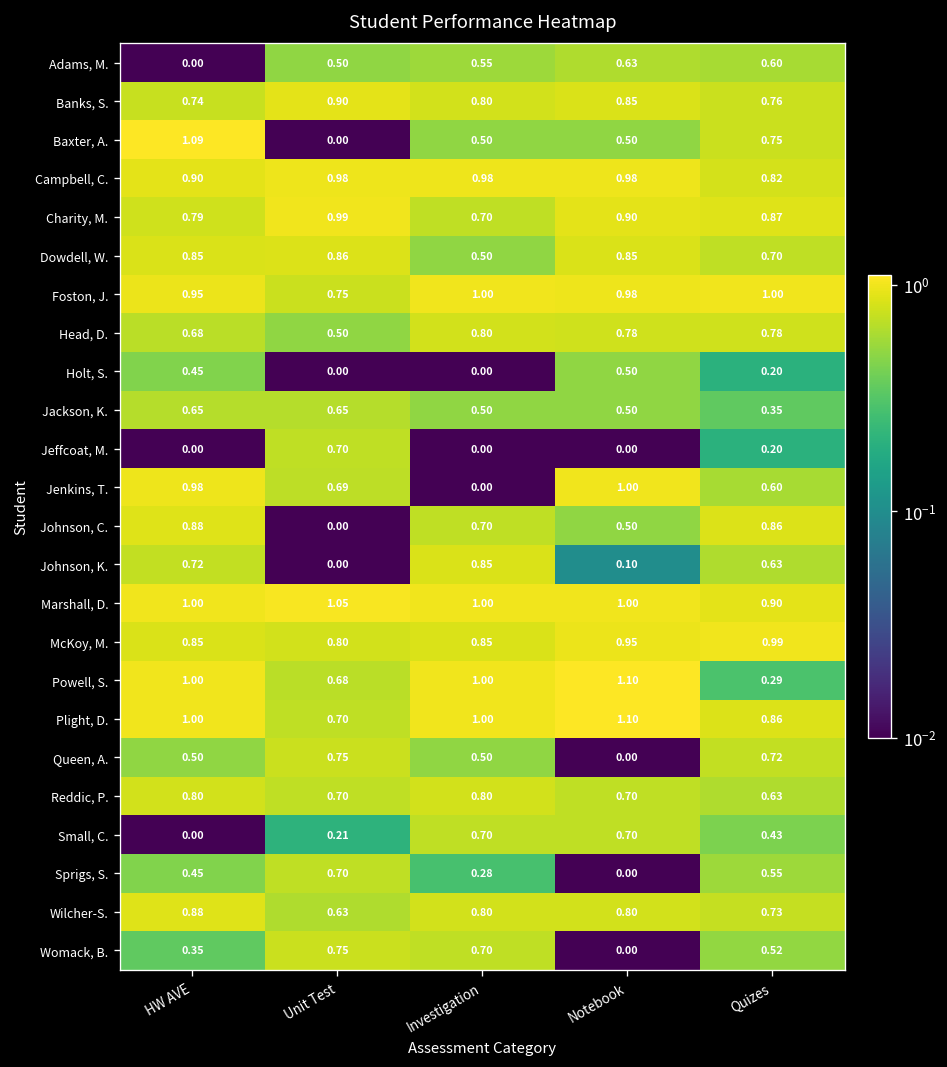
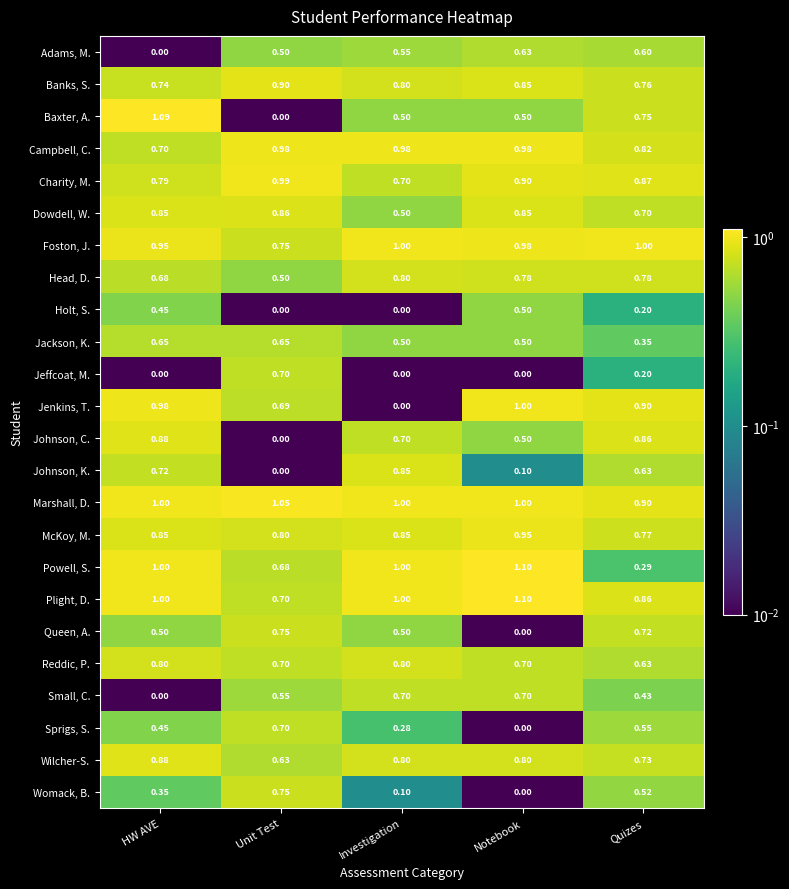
  {
    "Adams, M.": {
      "HW AVE": 0.00,
      "Unit Test": 0.50,
      "Investigation": 0.55,
      "Notebook": 0.63,
      "Quizes": 0.60
    },
    "Banks, S.": {
      "HW AVE": 0.74,
      "Unit Test": 0.90,
      "Investigation": 0.80,
      "Notebook": 0.85,
      "Quizes": 0.76
    },
    "Baxter, A.": {
      "HW AVE": 1.09,
      "Unit Test": 0.00,
      "Investigation": 0.50,
      "Notebook": 0.50,
      "Quizes": 0.75
    },
    "Campbell, C.": {
-     "HW AVE": 0.90,
+     "HW AVE": 0.70,
      "Unit Test": 0.98,
      "Investigation": 0.98,
      "Notebook": 0.98,
      "Quizes": 0.82
    },
    "Charity, M.": {
      "HW AVE": 0.79,
      "Unit Test": 0.99,
      "Investigation": 0.70,
      "Notebook": 0.90,
      "Quizes": 0.87
    },
    "Dowdell, W.": {
      "HW AVE": 0.85,
      "Unit Test": 0.86,
      "Investigation": 0.50,
      "Notebook": 0.85,
      "Quizes": 0.70
    },
    "Foston, J.": {
      "HW AVE": 0.95,
      "Unit Test": 0.75,
      "Investigation": 1.00,
      "Notebook": 0.98,
      "Quizes": 1.00
    },
    "Head, D.": {
      "HW AVE": 0.68,
      "Unit Test": 0.50,
      "Investigation": 0.80,
      "Notebook": 0.78,
      "Quizes": 0.78
    },
    "Holt, S.": {
      "HW AVE": 0.45,
      "Unit Test": 0.00,
      "Investigation": 0.00,
      "Notebook": 0.50,
      "Quizes": 0.20
    },
    "Jackson, K.": {
      "HW AVE": 0.65,
      "Unit Test": 0.65,
      "Investigation": 0.50,
      "Notebook": 0.50,
      "Quizes": 0.35
    },
    "Jeffcoat, M.": {
      "HW AVE": 0.00,
      "Unit Test": 0.70,
      "Investigation": 0.00,
      "Notebook": 0.00,
      "Quizes": 0.20
    },
    "Jenkins, T.": {
      "HW AVE": 0.98,
      "Unit Test": 0.69,
      "Investigation": 0.00,
      "Notebook": 1.00,
-     "Quizes": 0.60
+     "Quizes": 0.90
    },
    "Johnson, C.": {
      "HW AVE": 0.88,
      "Unit Test": 0.00,
      "Investigation": 0.70,
      "Notebook": 0.50,
      "Quizes": 0.86
    },
    "Johnson, K.": {
      "HW AVE": 0.72,
      "Unit Test": 0.00,
      "Investigation": 0.85,
      "Notebook": 0.10,
      "Quizes": 0.63
    },
    "Marshall, D.": {
      "HW AVE": 1.00,
      "Unit Test": 1.05,
      "Investigation": 1.00,
      "Notebook": 1.00,
      "Quizes": 0.90
    },
    "McKoy, M.": {
      "HW AVE": 0.85,
      "Unit Test": 0.80,
      "Investigation": 0.85,
      "Notebook": 0.95,
-     "Quizes": 0.99
+     "Quizes": 0.77
    },
    "Powell, S.": {
      "HW AVE": 1.00,
      "Unit Test": 0.68,
      "Investigation": 1.00,
      "Notebook": 1.10,
      "Quizes": 0.29
    },
    "Plight, D.": {
      "HW AVE": 1.00,
      "Unit Test": 0.70,
      "Investigation": 1.00,
      "Notebook": 1.10,
      "Quizes": 0.86
    },
    "Queen, A.": {
      "HW AVE": 0.50,
      "Unit Test": 0.75,
      "Investigation": 0.50,
      "Notebook": 0.00,
      "Quizes": 0.72
    },
    "Reddic, P.": {
      "HW AVE": 0.80,
      "Unit Test": 0.70,
      "Investigation": 0.80,
      "Notebook": 0.70,
      "Quizes": 0.63
    },
    "Small, C.": {
      "HW AVE": 0.00,
-     "Unit Test": 0.21,
+     "Unit Test": 0.55,
      "Investigation": 0.70,
      "Notebook": 0.70,
      "Quizes": 0.43
    },
    "Sprigs, S.": {
      "HW AVE": 0.45,
      "Unit Test": 0.70,
      "Investigation": 0.28,
      "Notebook": 0.00,
      "Quizes": 0.55
    },
    "Wilcher-S.": {
      "HW AVE": 0.88,
      "Unit Test": 0.63,
      "Investigation": 0.80,
      "Notebook": 0.80,
      "Quizes": 0.73
    },
    "Womack, B.": {
      "HW AVE": 0.35,
      "Unit Test": 0.75,
-     "Investigation": 0.70,
+     "Investigation": 0.10,
      "Notebook": 0.00,
      "Quizes": 0.52
    }
  }
